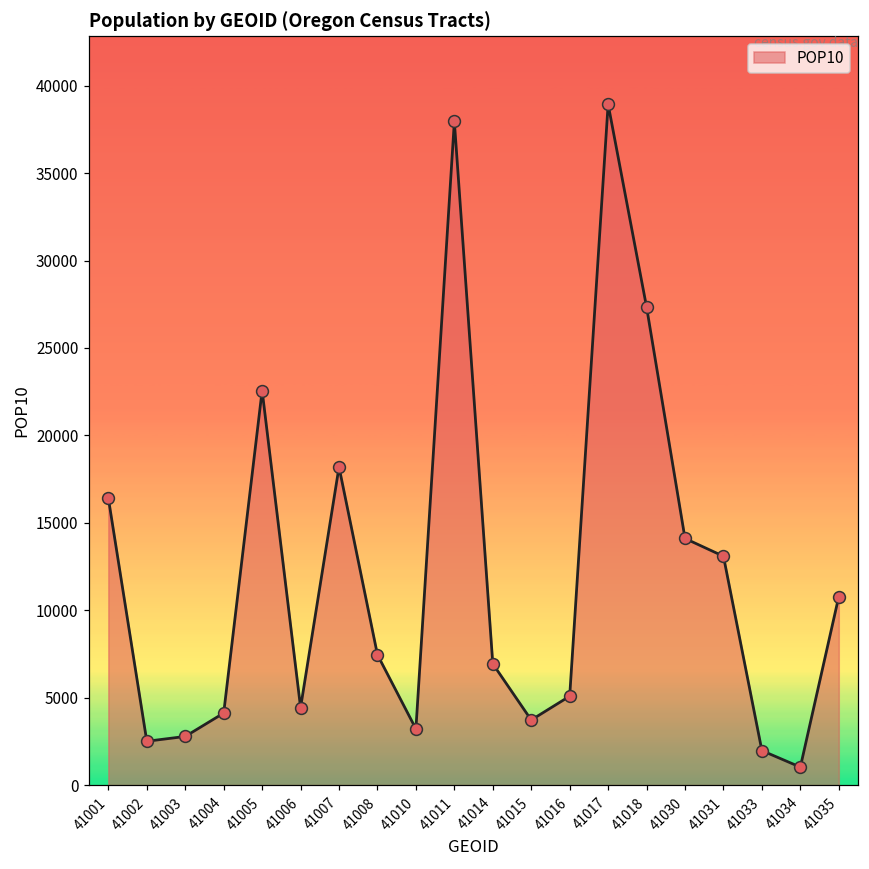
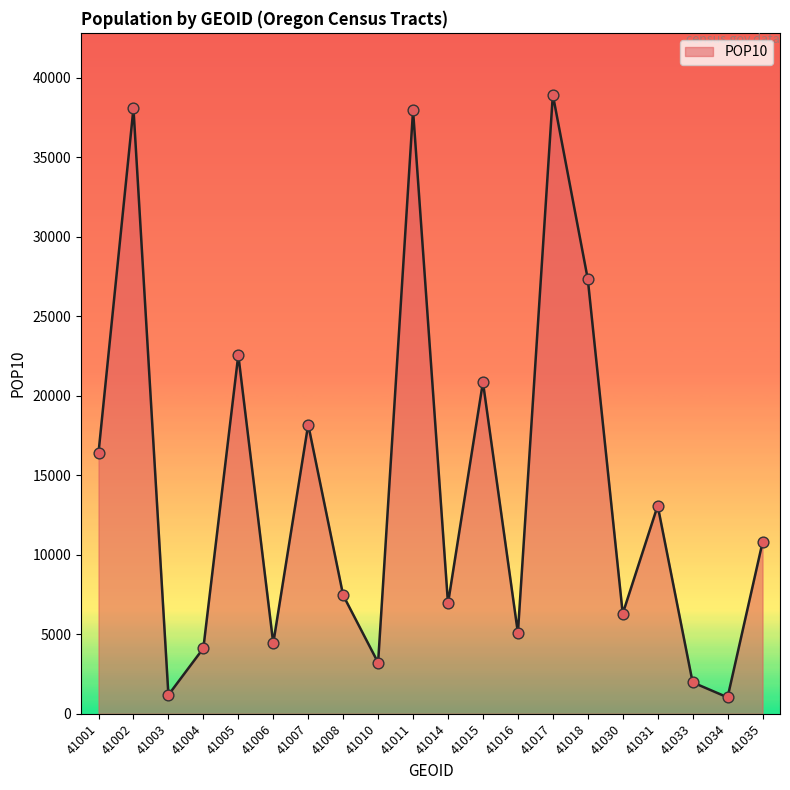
  {
    "41001": 16400,
-   "41002": 2500,
-   "41003": 2800,
+   "41002": 38100,
+   "41003": 1200,
    "41004": 4100,
    "41005": 22600,
    "41006": 4400,
    "41007": 18200,
    "41008": 7500,
    "41010": 3200,
    "41011": 38000,
    "41014": 6900,
-   "41015": 3700,
+   "41015": 20900,
    "41016": 5100,
    "41017": 38900,
    "41018": 27300,
-   "41030": 14100,
+   "41030": 6300,
    "41031": 13100,
    "41033": 2000,
    "41034": 1000,
    "41035": 10800
  }
